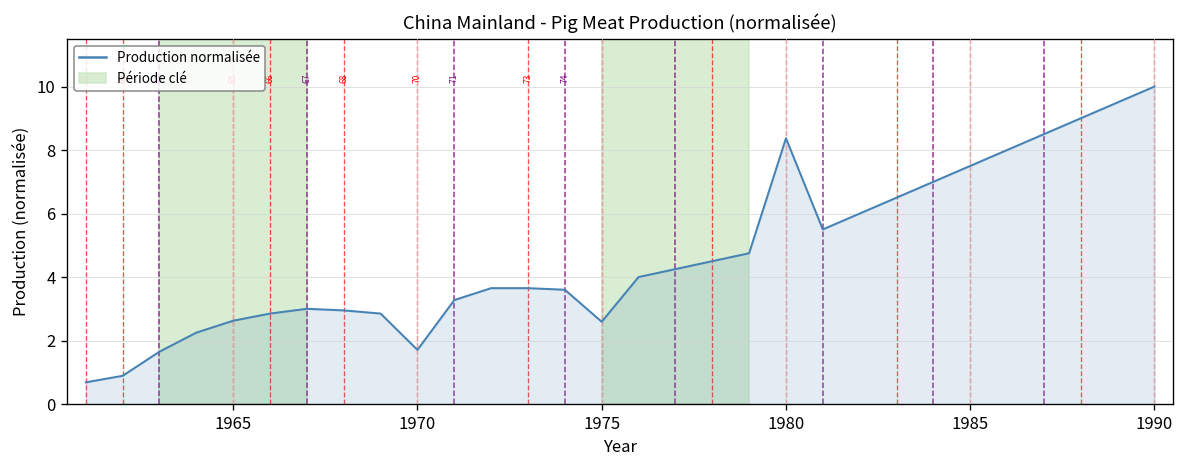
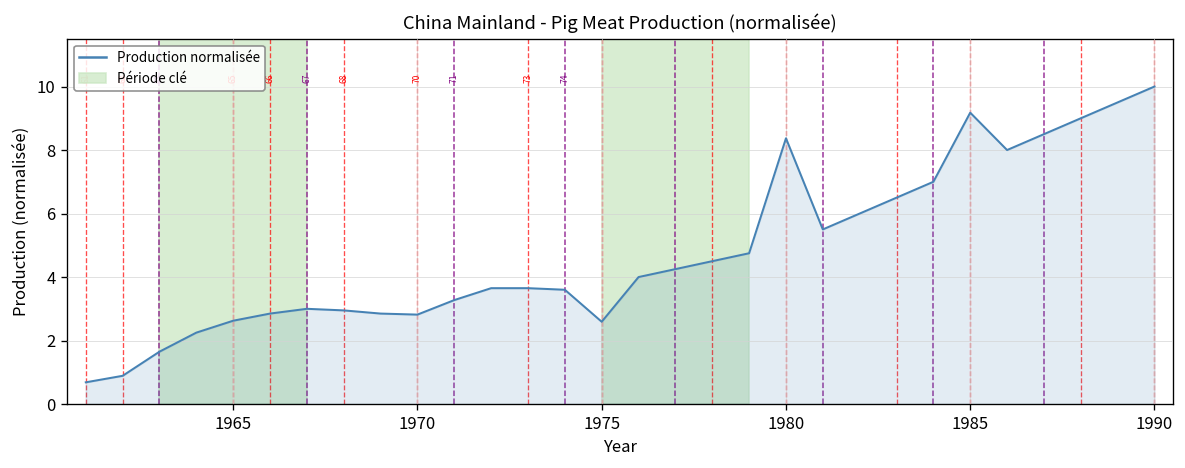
  {
    "1965": 2.6,
-   "1970": 1.7,
+   "1970": 2.8,
    "1975": 2.6,
    "1980": 8.4,
-   "1985": 7.5,
+   "1985": 9.2,
    "1990": 10.0
  }
